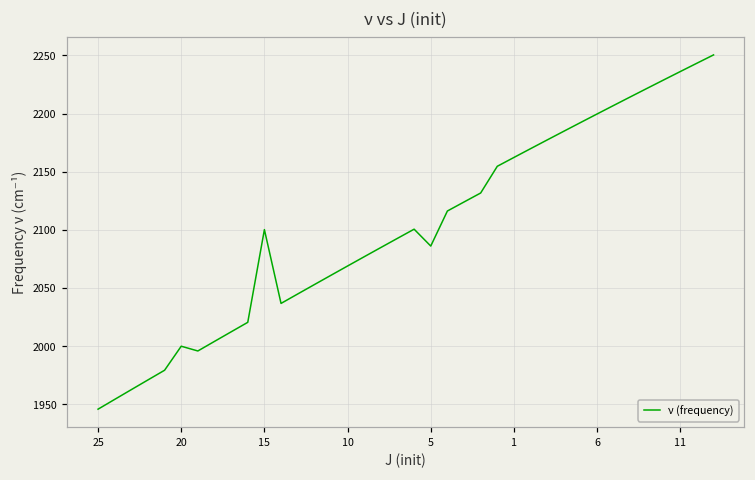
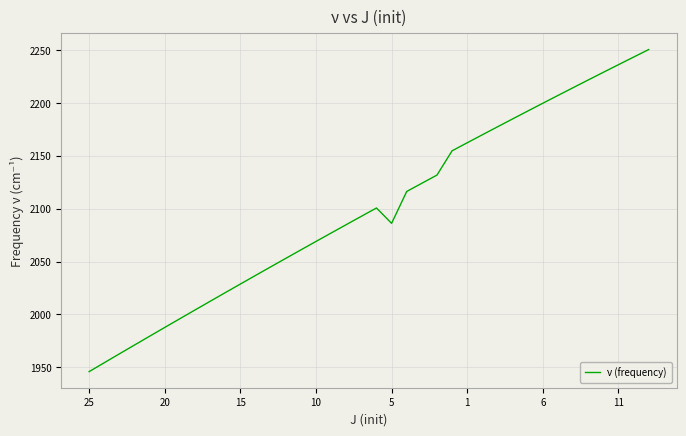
  {
    "25": 1946,
-   "20": 2000,
-   "15": 2100,
+   "20": 1988,
+   "15": 2029,
    "10": 2069,
    "5": 2086
  }
